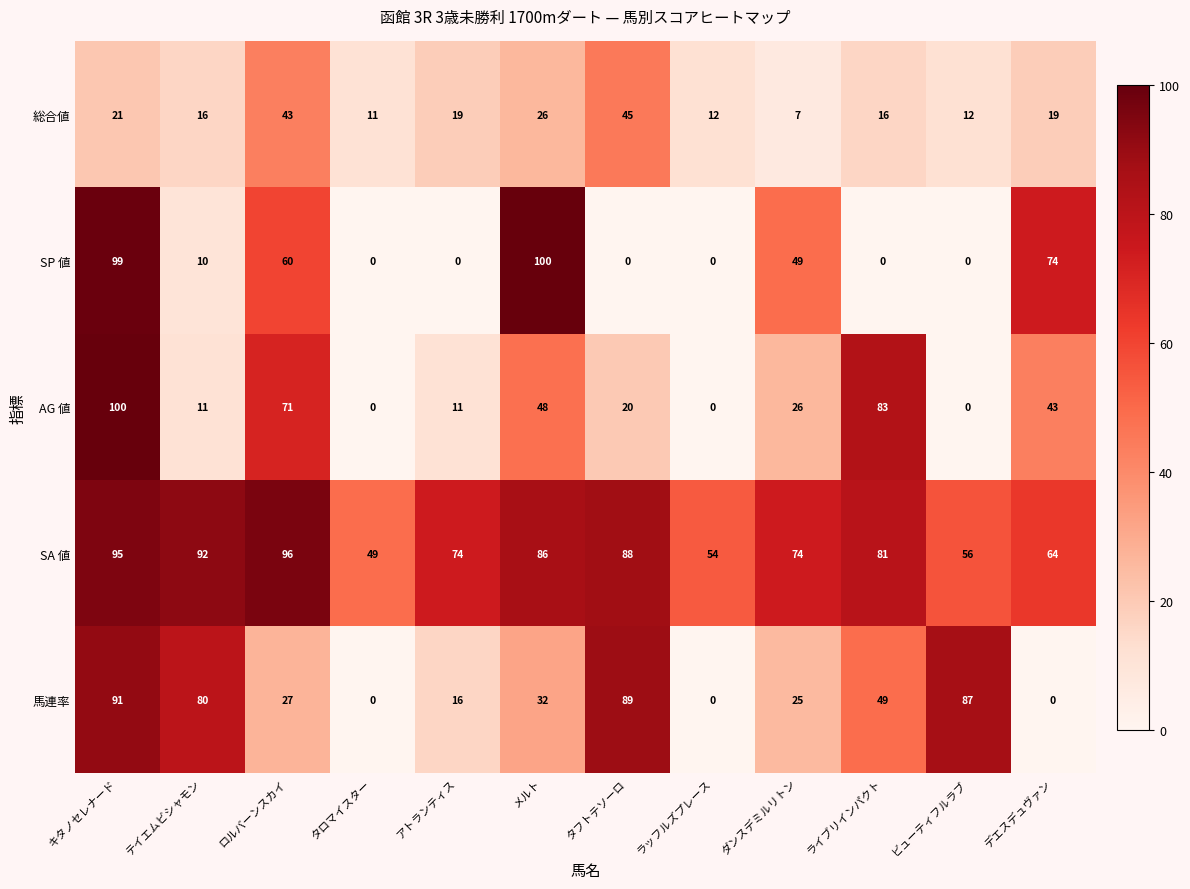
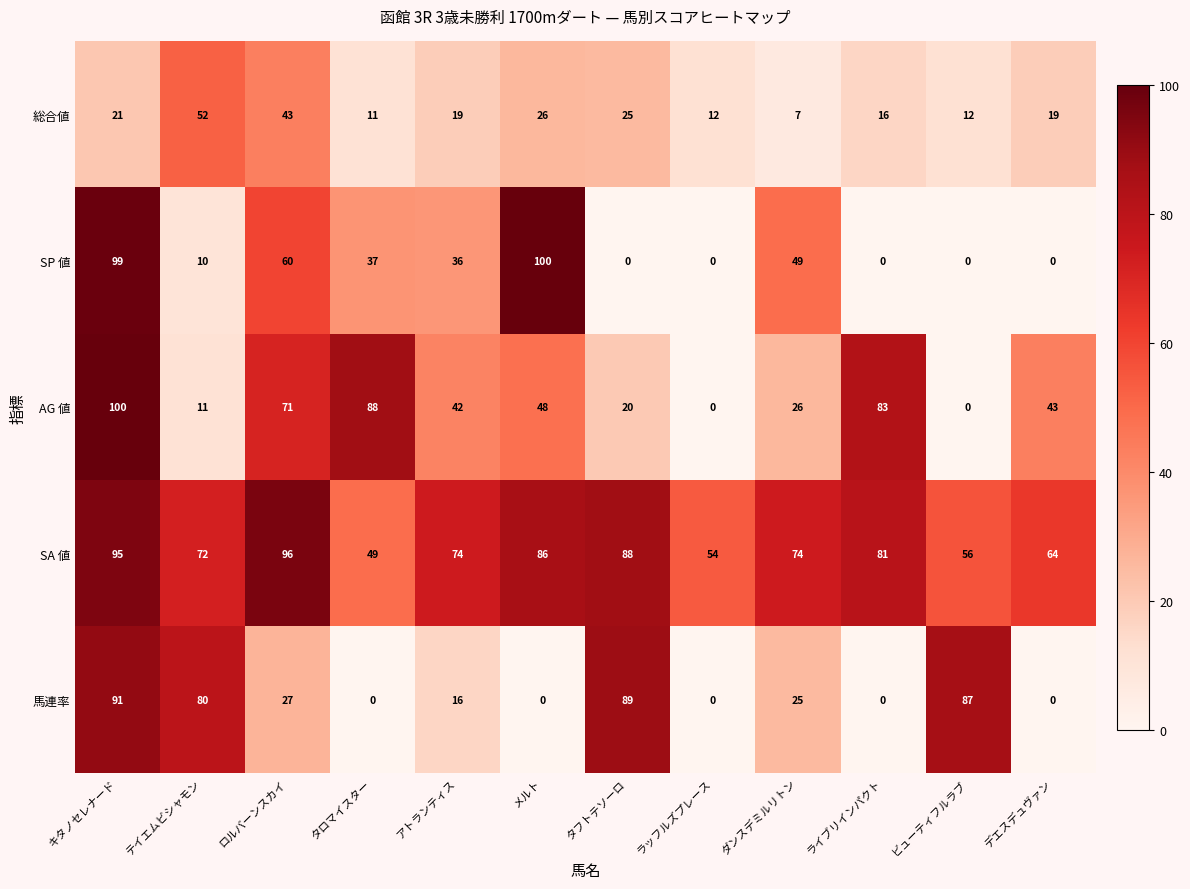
  {
    "総合値": {
      "キタノセレナード": 21,
-     "テイエムビシャモン": 16,
+     "テイエムビシャモン": 52,
      "ロルバーンスカイ": 43,
      "タロマイスター": 11,
      "アトランティス": 19,
      "メルト": 26,
-     "タフトテソーロ": 45,
+     "タフトテソーロ": 25,
      "ラッフルズプレース": 12,
      "ダンスデミルリトン": 7,
      "ライブリインパクト": 16,
      "ビューティフルラブ": 12,
      "デエスデュヴァン": 19
    },
    "SP 値": {
      "キタノセレナード": 99,
      "テイエムビシャモン": 10,
      "ロルバーンスカイ": 60,
-     "タロマイスター": 0,
-     "アトランティス": 0,
+     "タロマイスター": 37,
+     "アトランティス": 36,
      "メルト": 100,
      "タフトテソーロ": 0,
      "ラッフルズプレース": 0,
      "ダンスデミルリトン": 49,
      "ライブリインパクト": 0,
      "ビューティフルラブ": 0,
-     "デエスデュヴァン": 74
+     "デエスデュヴァン": 0
    },
    "AG 値": {
      "キタノセレナード": 100,
      "テイエムビシャモン": 11,
      "ロルバーンスカイ": 71,
-     "タロマイスター": 0,
-     "アトランティス": 11,
+     "タロマイスター": 88,
+     "アトランティス": 42,
      "メルト": 48,
      "タフトテソーロ": 20,
      "ラッフルズプレース": 0,
      "ダンスデミルリトン": 26,
      "ライブリインパクト": 83,
      "ビューティフルラブ": 0,
      "デエスデュヴァン": 43
    },
    "SA 値": {
      "キタノセレナード": 95,
-     "テイエムビシャモン": 92,
+     "テイエムビシャモン": 72,
      "ロルバーンスカイ": 96,
      "タロマイスター": 49,
      "アトランティス": 74,
      "メルト": 86,
      "タフトテソーロ": 88,
      "ラッフルズプレース": 54,
      "ダンスデミルリトン": 74,
      "ライブリインパクト": 81,
      "ビューティフルラブ": 56,
      "デエスデュヴァン": 64
    },
    "馬連率": {
      "キタノセレナード": 91,
      "テイエムビシャモン": 80,
      "ロルバーンスカイ": 27,
      "タロマイスター": 0,
      "アトランティス": 16,
-     "メルト": 32,
+     "メルト": 0,
      "タフトテソーロ": 89,
      "ラッフルズプレース": 0,
      "ダンスデミルリトン": 25,
-     "ライブリインパクト": 49,
+     "ライブリインパクト": 0,
      "ビューティフルラブ": 87,
      "デエスデュヴァン": 0
    }
  }
